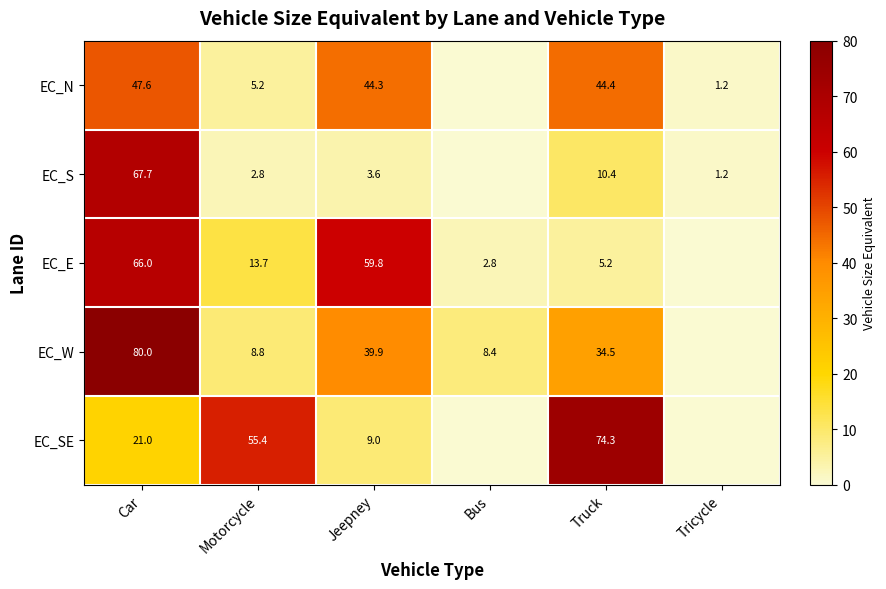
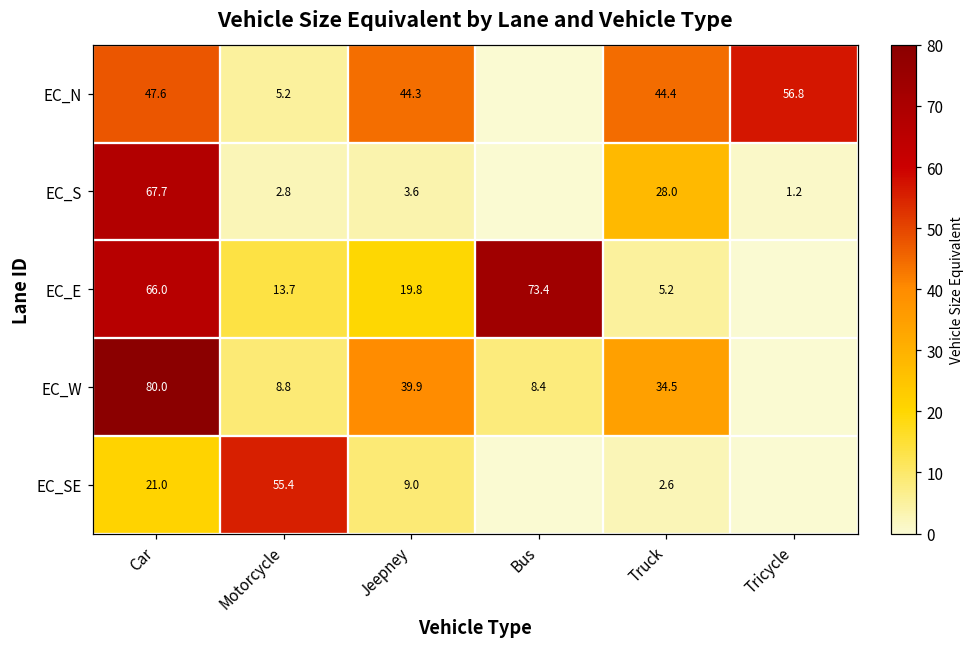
  {
    "EC_N": {
      "Car": 47.6,
      "Motorcycle": 5.2,
      "Jeepney": 44.3,
      "Truck": 44.4,
-     "Tricycle": 1.2
+     "Tricycle": 56.8
    },
    "EC_S": {
      "Car": 67.7,
      "Motorcycle": 2.8,
      "Jeepney": 3.6,
-     "Truck": 10.4,
+     "Truck": 28.0,
      "Tricycle": 1.2
    },
    "EC_E": {
      "Car": 66.0,
      "Motorcycle": 13.7,
-     "Jeepney": 59.8,
-     "Bus": 2.8,
+     "Jeepney": 19.8,
+     "Bus": 73.4,
      "Truck": 5.2
    },
    "EC_W": {
      "Car": 80.0,
      "Motorcycle": 8.8,
      "Jeepney": 39.9,
      "Bus": 8.4,
      "Truck": 34.5
    },
    "EC_SE": {
      "Car": 21.0,
      "Motorcycle": 55.4,
      "Jeepney": 9.0,
-     "Truck": 74.3
+     "Truck": 2.6
    }
  }
